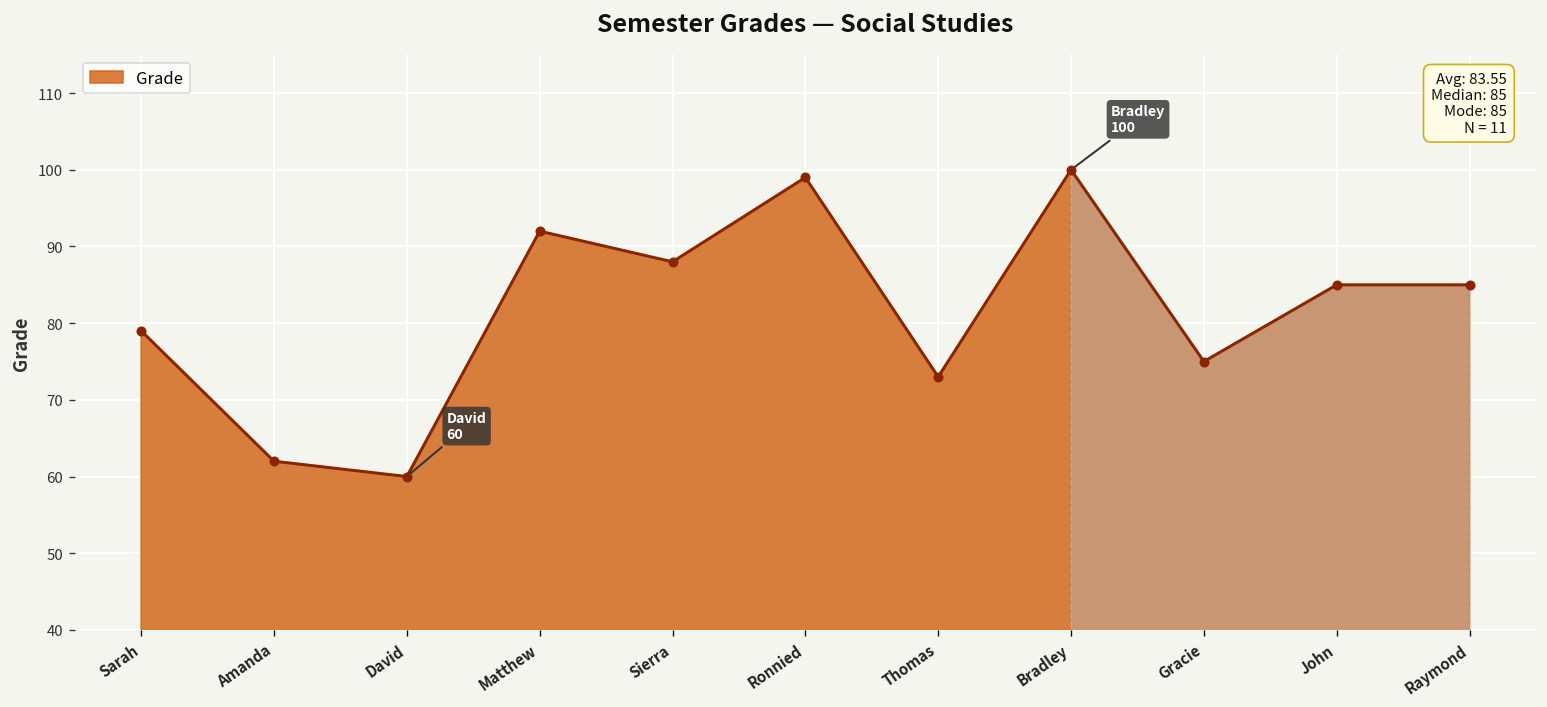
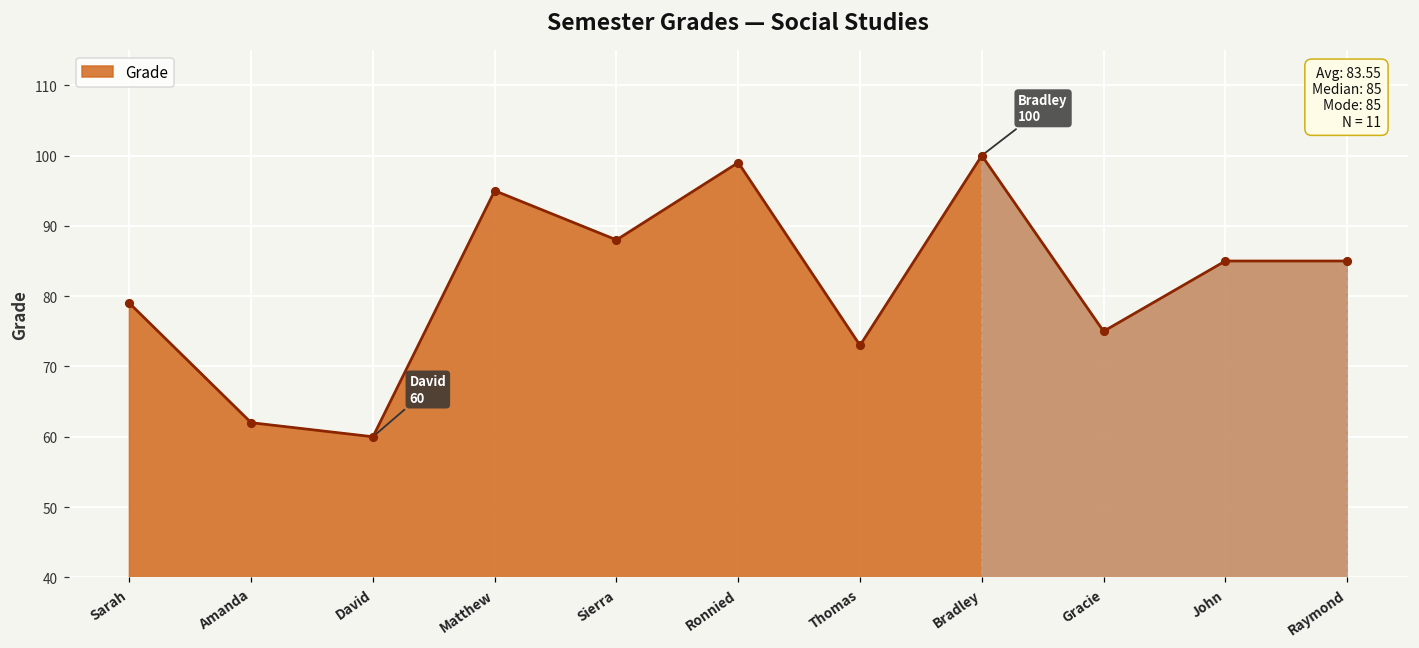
  {
    "Grade": {
-     "Matthew": 92
+     "Matthew": 95
    }
  }
